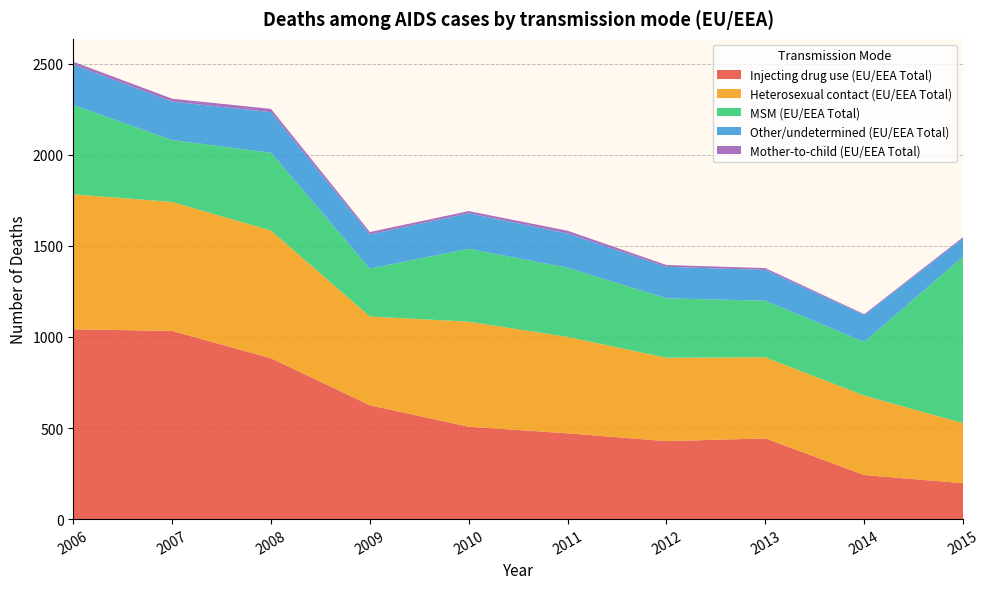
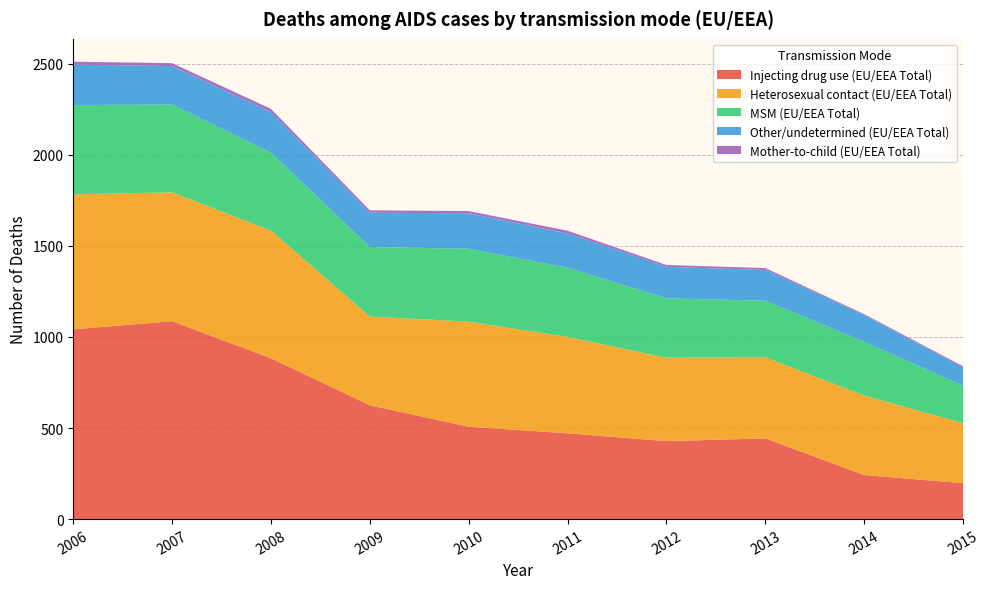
  {
    "Injecting drug use (EU/EEA Total)": {
      "2006": 1040,
-     "2007": 1030,
+     "2007": 1090,
      "2008": 880,
      "2009": 630,
      "2010": 510,
      "2011": 470,
      "2012": 430,
      "2013": 440,
      "2014": 240,
      "2015": 200
    },
    "Heterosexual contact (EU/EEA Total)": {
      "2006": 740,
      "2007": 710,
      "2008": 700,
      "2009": 490,
      "2010": 580,
      "2011": 530,
      "2012": 460,
      "2013": 450,
      "2014": 440,
      "2015": 330
    },
    "MSM (EU/EEA Total)": {
      "2006": 490,
-     "2007": 340,
+     "2007": 480,
      "2008": 430,
-     "2009": 260,
+     "2009": 380,
      "2010": 400,
      "2011": 380,
      "2012": 330,
      "2013": 310,
      "2014": 300,
-     "2015": 910
+     "2015": 210
    },
    "Other/undetermined (EU/EEA Total)": {
      "2006": 220,
      "2007": 210,
      "2008": 220,
      "2011": 190
    },
    "Mother-to-child (EU/EEA Total)": {
      "2006": 20,
      "2007": 20,
      "2008": 20,
      "2011": 20
    }
  }
